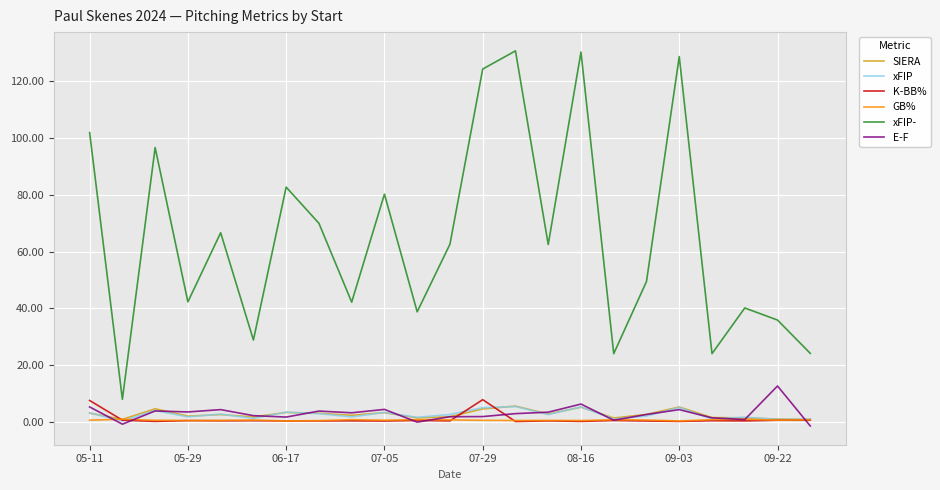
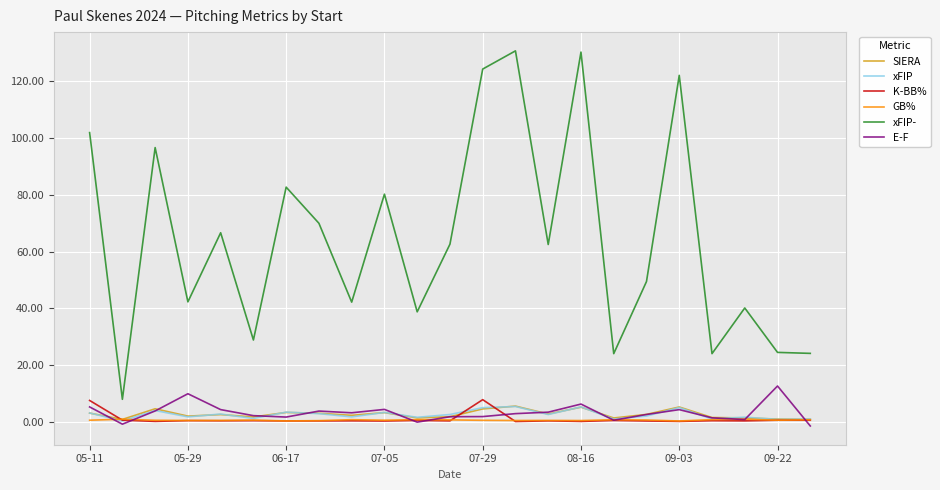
  {
    "K-BB%": {
      "05-11": 7,
      "07-29": 8
    },
    "xFIP-": {
      "05-11": 102,
      "05-29": 42,
      "06-17": 83,
      "07-05": 80,
      "07-29": 124,
      "08-16": 130,
-     "09-03": 129,
-     "09-22": 36
+     "09-03": 122,
+     "09-22": 24
    },
    "E-F": {
      "05-11": 5,
-     "05-29": 3,
+     "05-29": 10,
      "06-17": 2,
      "07-05": 4,
      "07-29": 2,
      "08-16": 6,
      "09-22": 13
    }
  }
